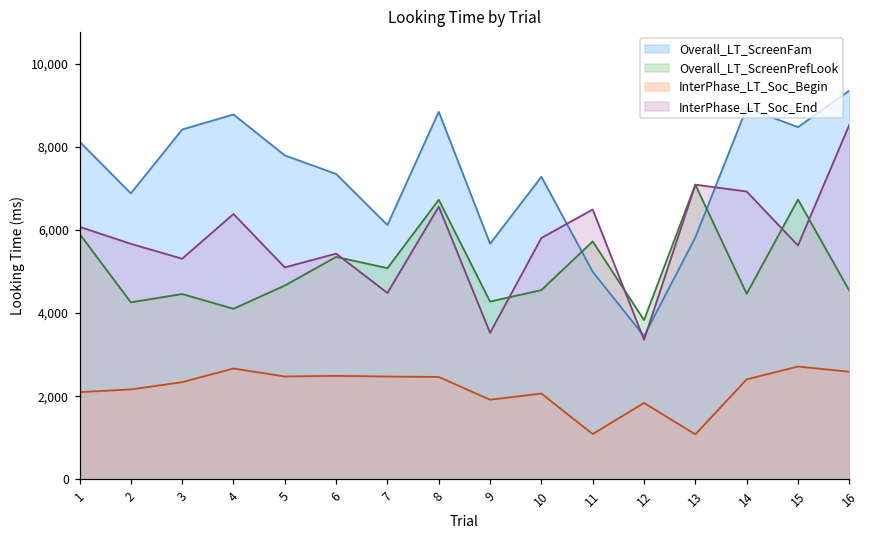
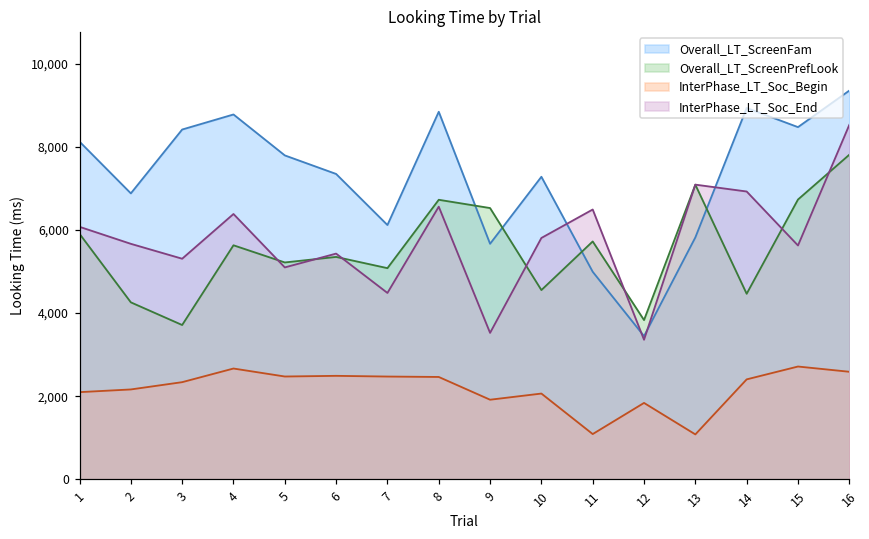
  {
    "Overall_LT_ScreenPrefLook": {
      "1": "5,900",
      "2": "4,300",
-     "3": "4,500",
-     "4": "4,100",
-     "5": "4,700",
+     "3": "3,700",
+     "4": "5,600",
+     "5": "5,200",
      "6": "5,400",
      "7": "5,100",
      "8": "6,700",
-     "9": "4,300",
+     "9": "6,500",
      "10": "4,600",
      "11": "5,700",
      "12": "3,800",
      "14": "4,500",
      "15": "6,700",
-     "16": "4,500"
+     "16": "7,800"
    }
  }
